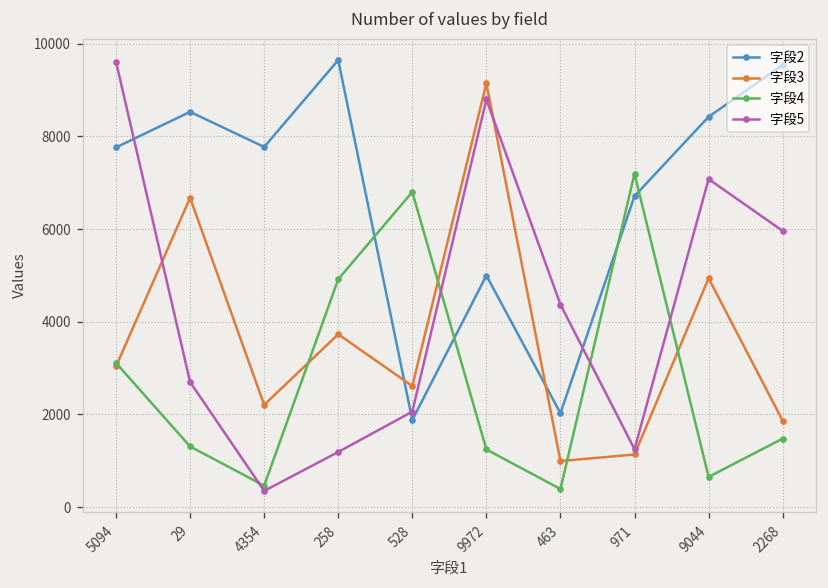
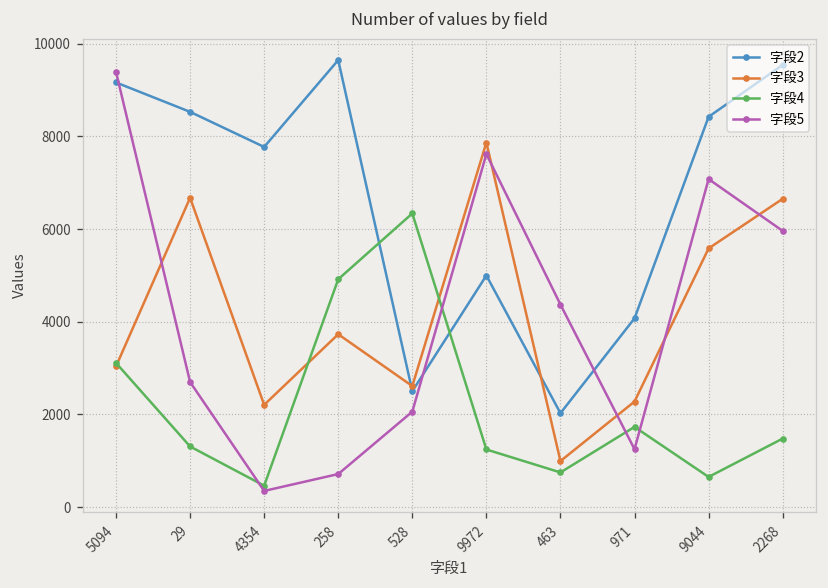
  {
    "字段2": {
-     "5094": 7800,
+     "5094": 9200,
      "29": 8500,
      "4354": 7800,
      "258": 9600,
-     "528": 1900,
+     "528": 2500,
      "9972": 5000,
      "463": 2000,
-     "971": 6700,
+     "971": 4100,
      "9044": 8400
    },
    "字段3": {
      "5094": 3000,
      "29": 6700,
      "4354": 2200,
      "258": 3700,
      "528": 2600,
-     "9972": 9100,
+     "9972": 7900,
      "463": 1000,
-     "971": 1100,
-     "9044": 4900,
-     "2268": 1900
+     "971": 2300,
+     "9044": 5600,
+     "2268": 6700
    },
    "字段4": {
      "5094": 3100,
      "29": 1300,
      "4354": 500,
      "258": 4900,
-     "528": 6800,
+     "528": 6300,
      "9972": 1200,
-     "463": 400,
-     "971": 7200,
+     "463": 700,
+     "971": 1700,
      "9044": 700,
      "2268": 1500
    },
    "字段5": {
-     "5094": 9600,
+     "5094": 9400,
      "29": 2700,
      "4354": 400,
-     "258": 1200,
+     "258": 700,
      "528": 2100,
-     "9972": 8800,
+     "9972": 7600,
      "463": 4400,
      "971": 1300,
      "9044": 7100,
      "2268": 6000
    }
  }
